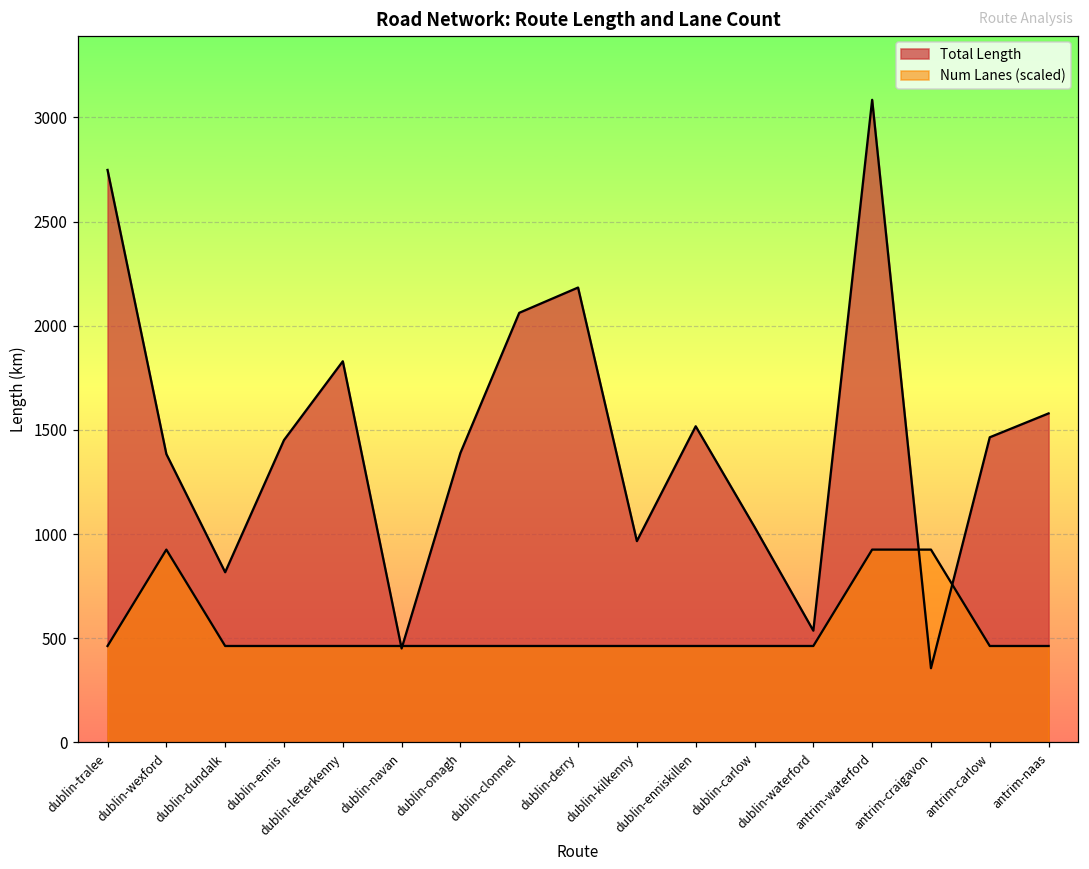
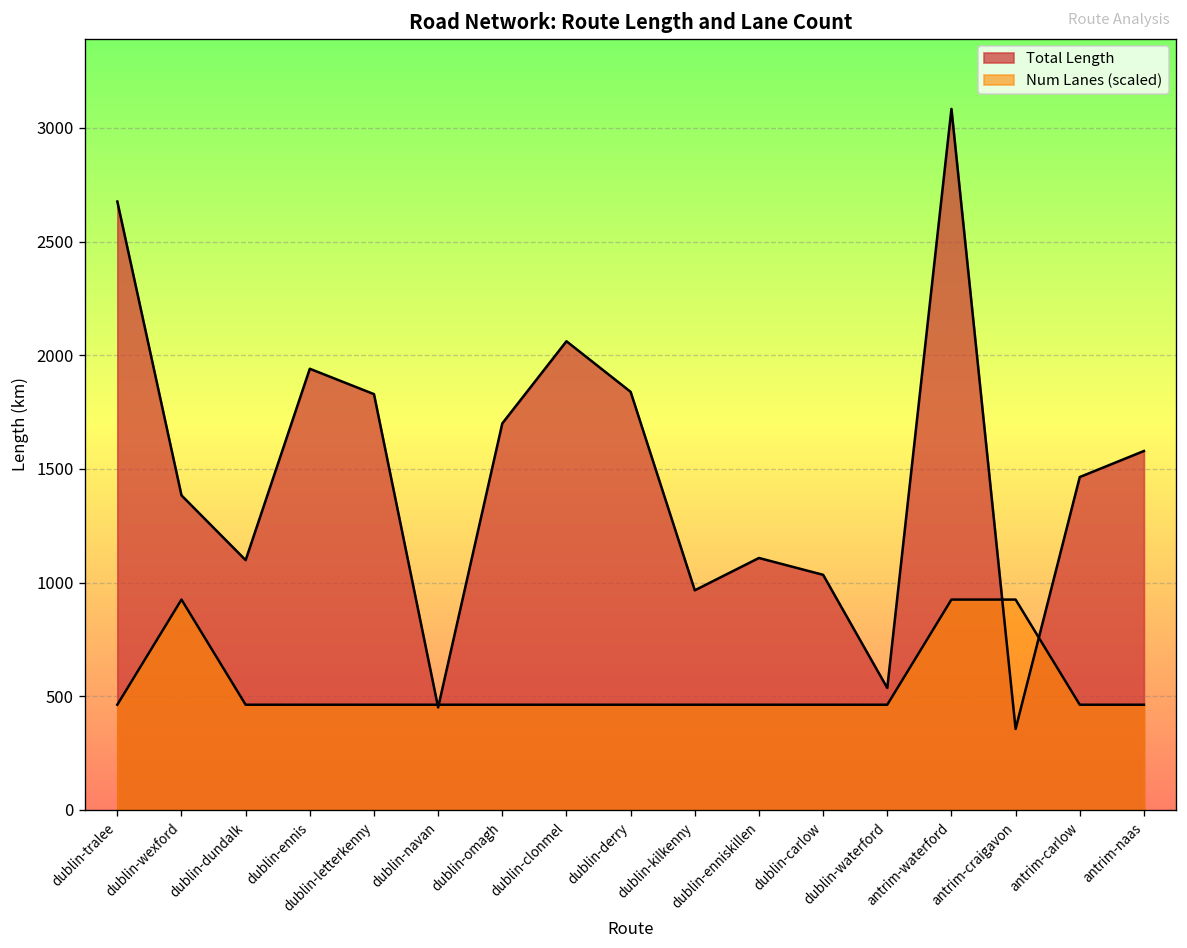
  {
    "Total Length": {
-     "dublin-tralee": 2750,
+     "dublin-tralee": 2680,
      "dublin-wexford": 1380,
-     "dublin-dundalk": 820,
-     "dublin-ennis": 1450,
+     "dublin-dundalk": 1100,
+     "dublin-ennis": 1940,
      "dublin-letterkenny": 1830,
-     "dublin-omagh": 1390,
+     "dublin-omagh": 1700,
      "dublin-clonmel": 2060,
-     "dublin-derry": 2180,
+     "dublin-derry": 1840,
      "dublin-kilkenny": 970,
-     "dublin-enniskillen": 1520,
+     "dublin-enniskillen": 1110,
      "dublin-carlow": 1030,
      "dublin-waterford": 540,
      "antrim-waterford": 3080,
      "antrim-craigavon": 360,
      "antrim-carlow": 1460,
      "antrim-naas": 1580
    },
    "Num Lanes (scaled)": {
      "dublin-tralee": 460,
      "dublin-wexford": 930,
      "dublin-dundalk": 460,
      "dublin-ennis": 460,
      "dublin-letterkenny": 460,
      "dublin-omagh": 460,
      "dublin-clonmel": 460,
      "dublin-derry": 460,
      "dublin-kilkenny": 460,
      "dublin-enniskillen": 460,
      "dublin-carlow": 460,
      "dublin-waterford": 460,
      "antrim-waterford": 930,
      "antrim-craigavon": 930,
      "antrim-carlow": 460,
      "antrim-naas": 460
    }
  }
